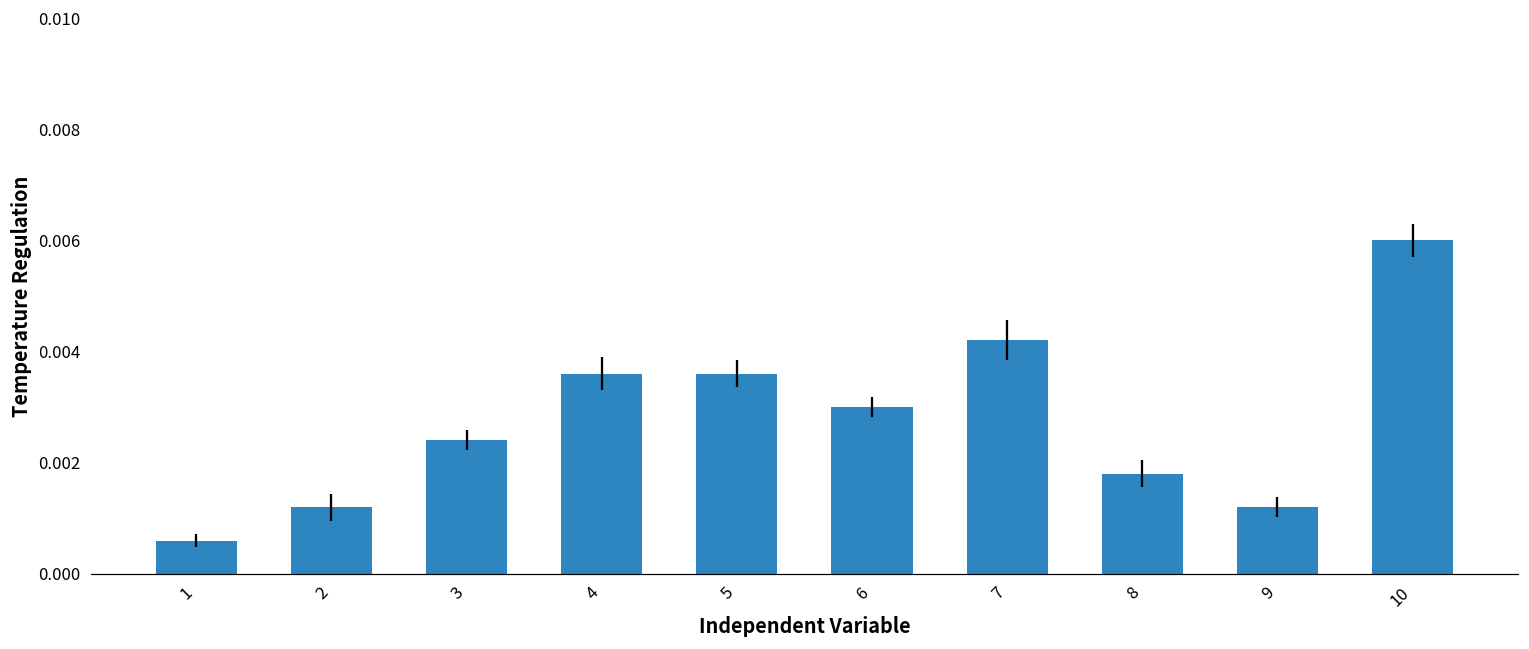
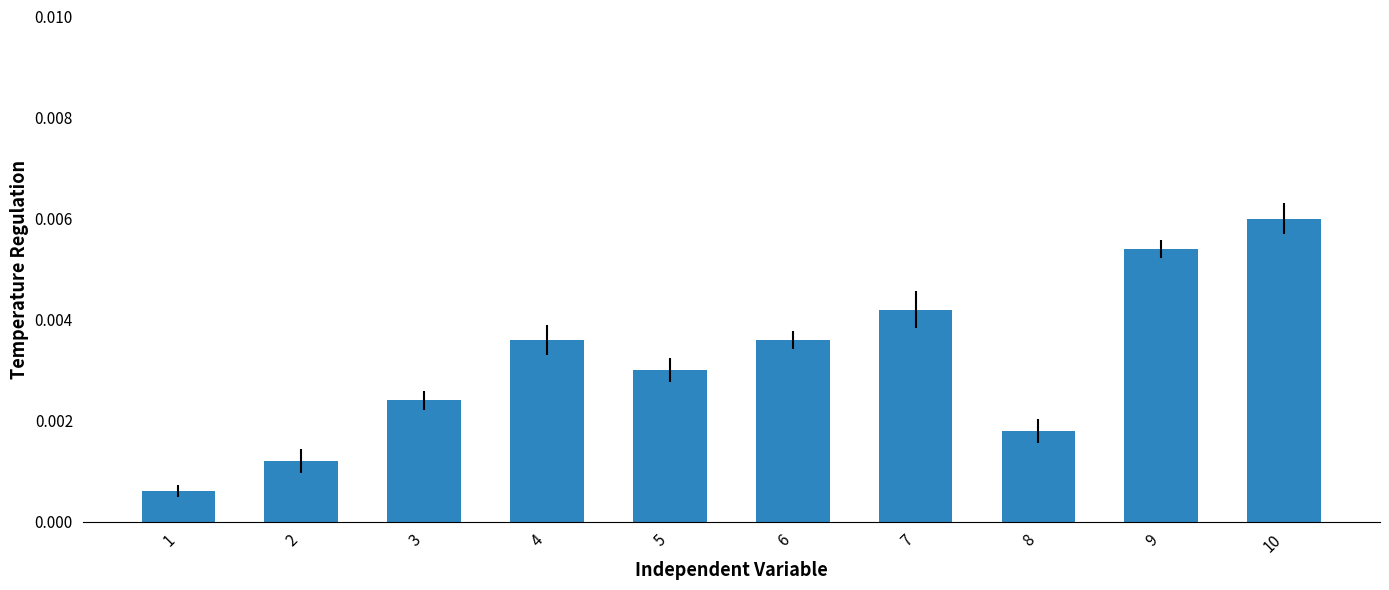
  {
    "1": 0.0006,
    "2": 0.0012,
    "3": 0.0024,
    "4": 0.0036,
-   "5": 0.0036,
-   "6": 0.0030,
+   "5": 0.0030,
+   "6": 0.0036,
    "7": 0.0042,
    "8": 0.0018,
-   "9": 0.0012,
+   "9": 0.0054,
    "10": 0.0060
  }
